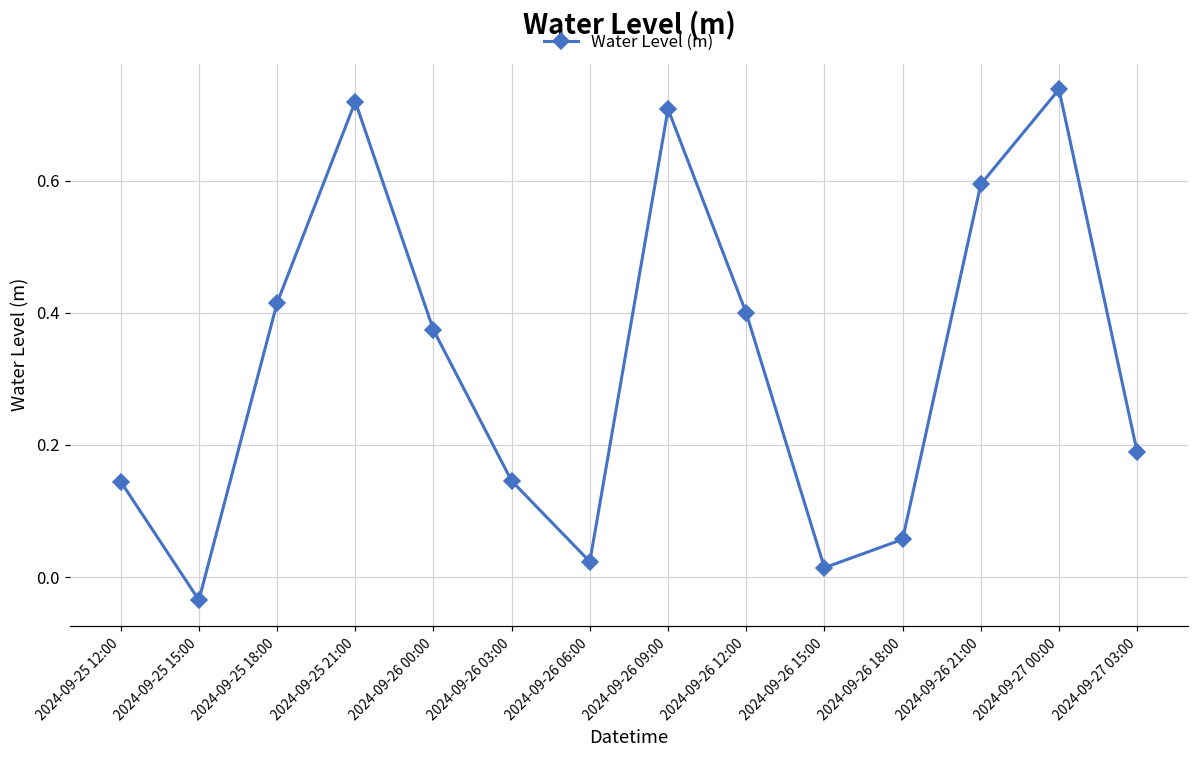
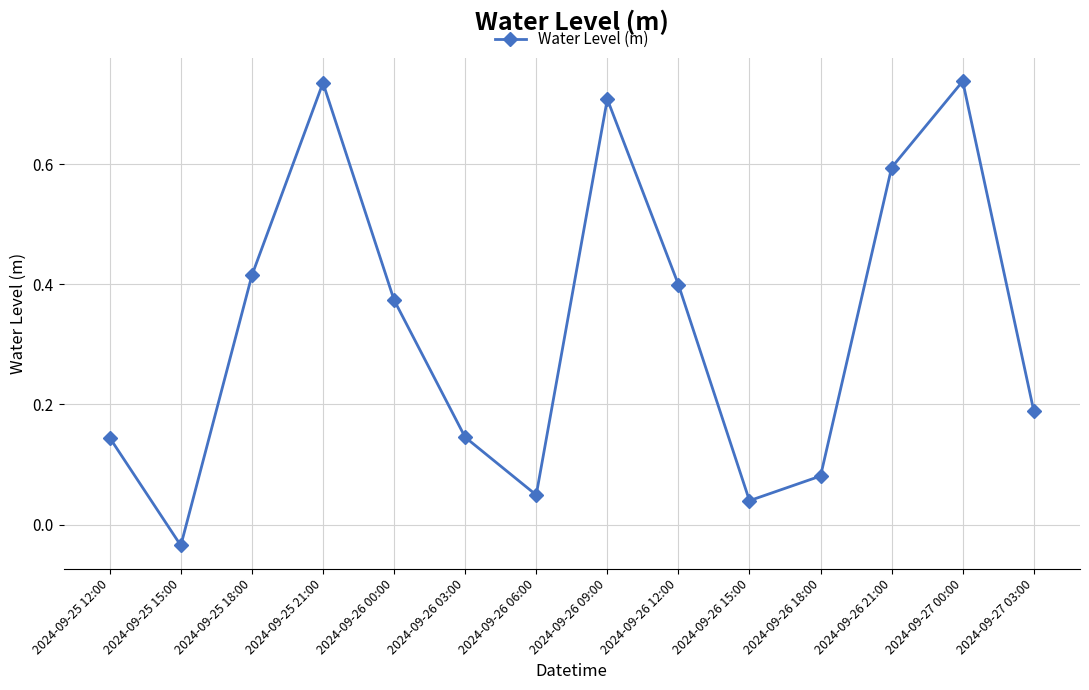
  {
    "2024-09-25 12:00": 0.14,
    "2024-09-25 15:00": -0.03,
    "2024-09-25 18:00": 0.41,
-   "2024-09-25 21:00": 0.72,
+   "2024-09-25 21:00": 0.74,
    "2024-09-26 00:00": 0.37,
    "2024-09-26 03:00": 0.15,
-   "2024-09-26 06:00": 0.02,
+   "2024-09-26 06:00": 0.05,
    "2024-09-26 09:00": 0.71,
    "2024-09-26 12:00": 0.40,
-   "2024-09-26 15:00": 0.01,
-   "2024-09-26 18:00": 0.06,
+   "2024-09-26 15:00": 0.04,
+   "2024-09-26 18:00": 0.08,
    "2024-09-26 21:00": 0.59,
    "2024-09-27 00:00": 0.74,
    "2024-09-27 03:00": 0.19
  }
